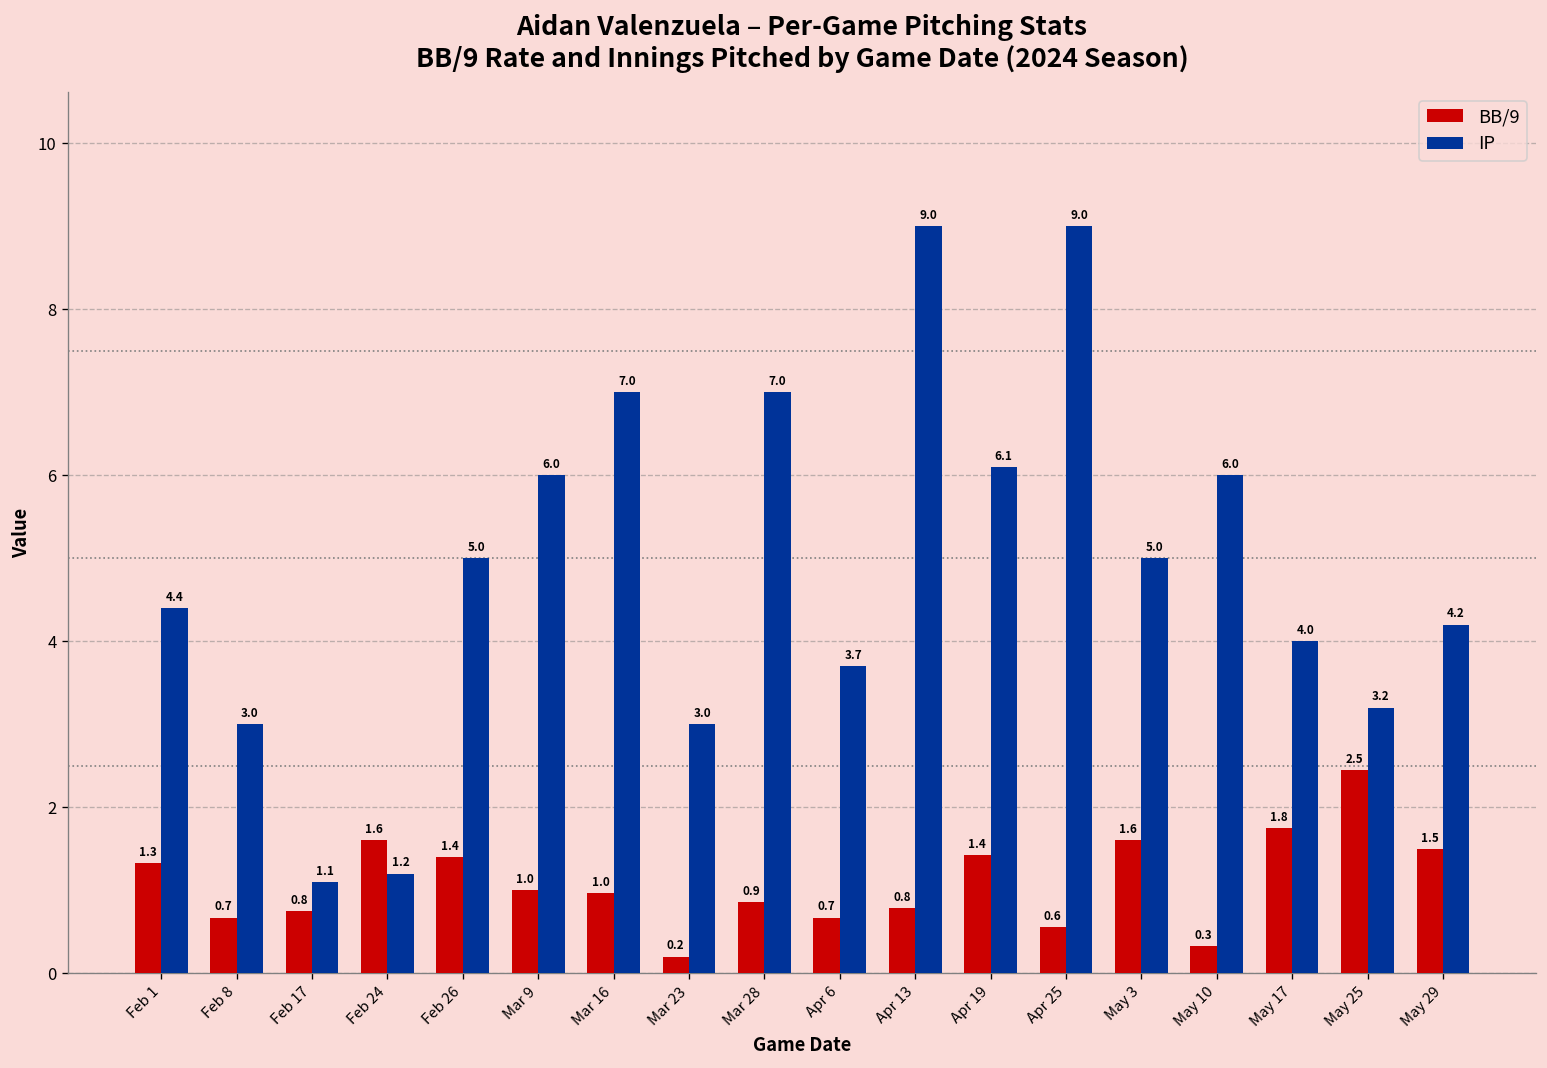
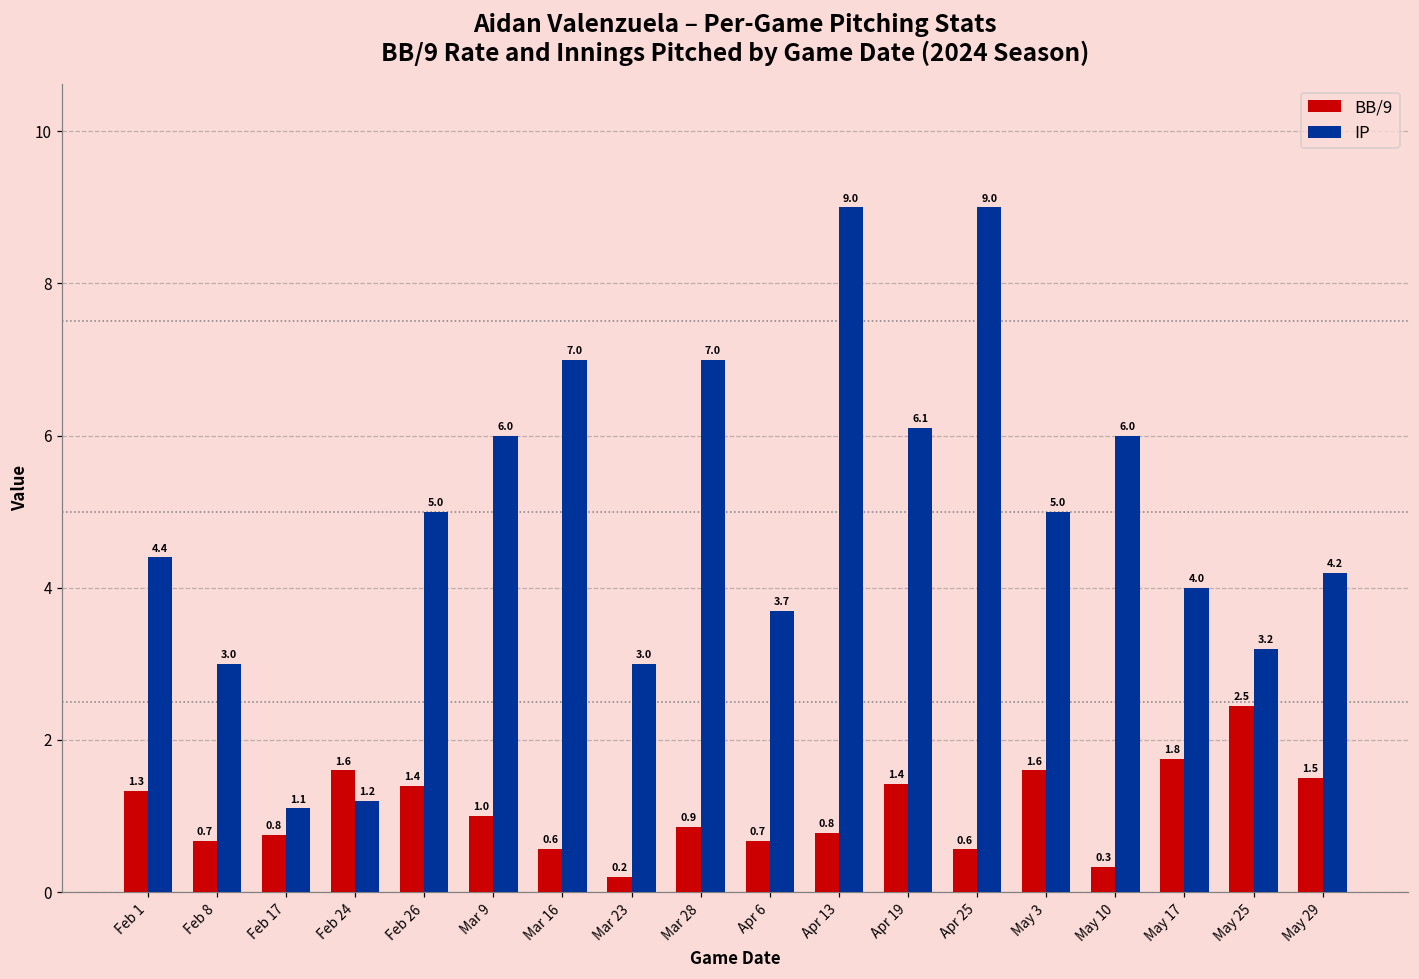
  {
    "BB/9": {
      "Feb 1": 1.3,
      "Feb 8": 0.7,
      "Feb 17": 0.8,
      "Feb 24": 1.6,
      "Feb 26": 1.4,
      "Mar 9": 1.0,
-     "Mar 16": 1.0,
+     "Mar 16": 0.6,
      "Mar 23": 0.2,
      "Mar 28": 0.9,
      "Apr 6": 0.7,
      "Apr 13": 0.8,
      "Apr 19": 1.4,
      "Apr 25": 0.6,
      "May 3": 1.6,
      "May 10": 0.3,
      "May 17": 1.8,
      "May 25": 2.5,
      "May 29": 1.5
    },
    "IP": {
      "Feb 1": 4.4,
      "Feb 8": 3.0,
      "Feb 17": 1.1,
      "Feb 24": 1.2,
      "Feb 26": 5.0,
      "Mar 9": 6.0,
      "Mar 16": 7.0,
      "Mar 23": 3.0,
      "Mar 28": 7.0,
      "Apr 6": 3.7,
      "Apr 13": 9.0,
      "Apr 19": 6.1,
      "Apr 25": 9.0,
      "May 3": 5.0,
      "May 10": 6.0,
      "May 17": 4.0,
      "May 25": 3.2,
      "May 29": 4.2
    }
  }
